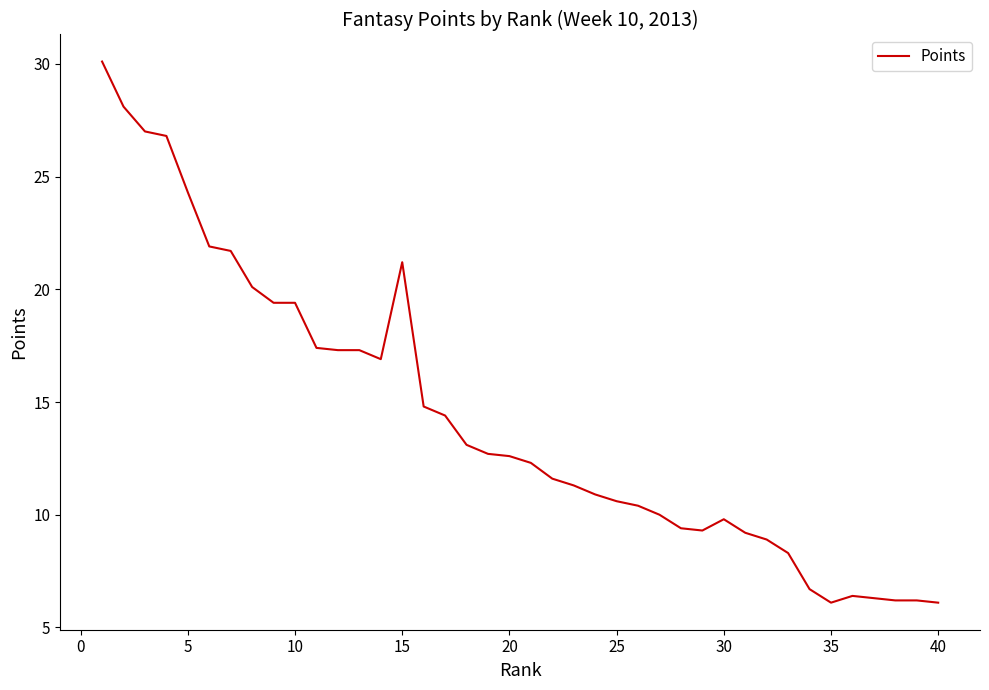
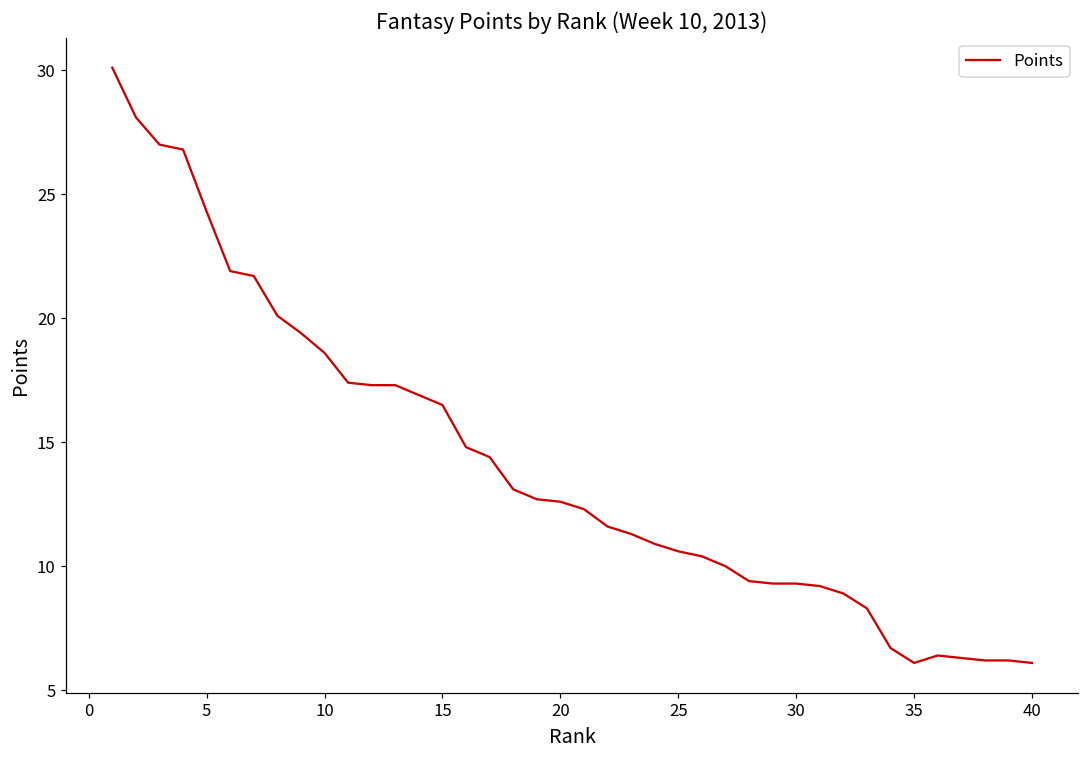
  {
    "5": 24.3,
-   "10": 19.4,
-   "15": 21.2,
+   "10": 18.6,
+   "15": 16.5,
    "20": 12.6,
    "25": 10.6,
-   "30": 9.8,
+   "30": 9.3,
    "35": 6.1,
    "40": 6.1
  }
